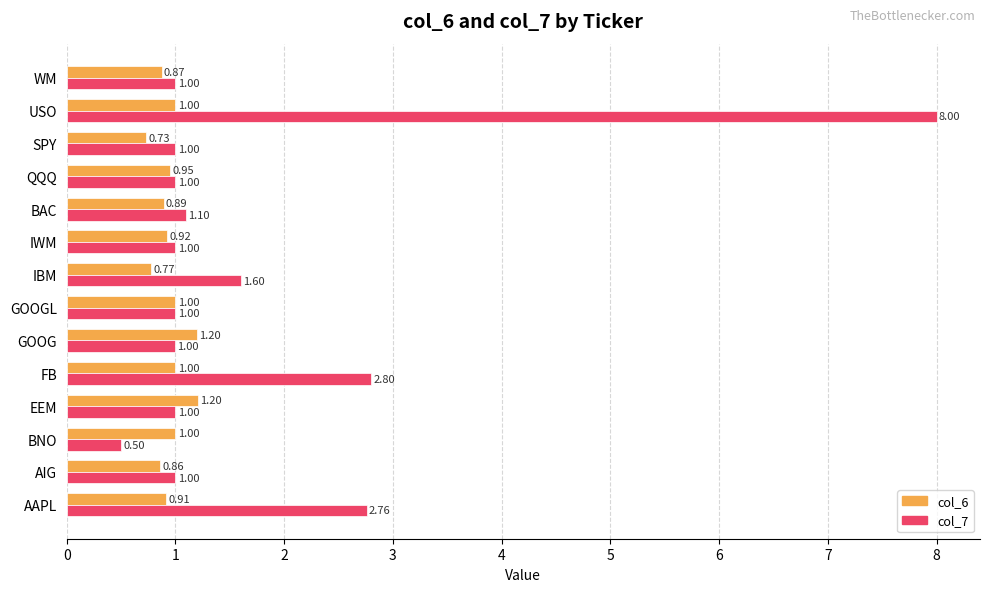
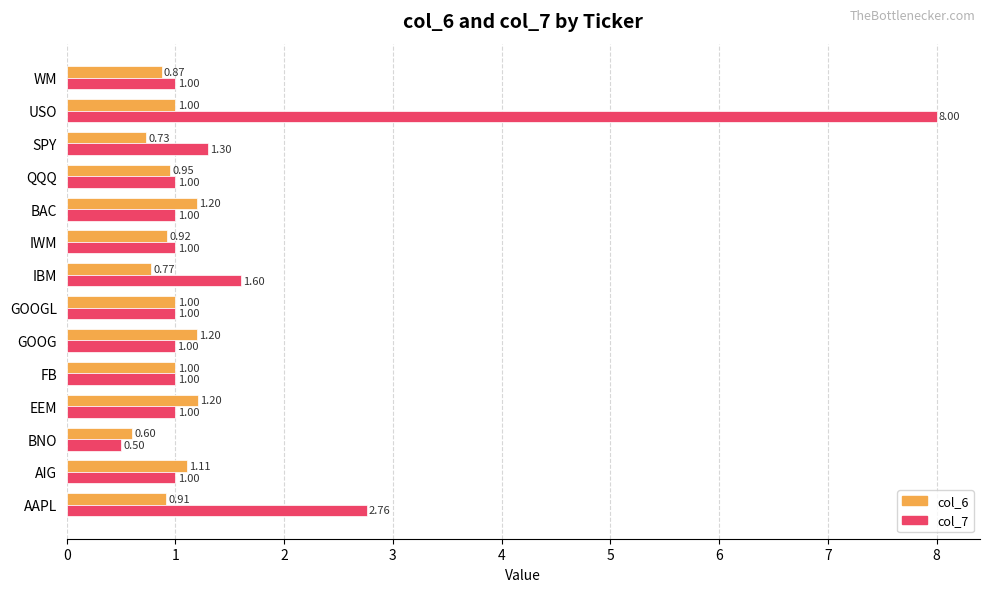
  {
    "col_6": {
      "WM": 0.87,
      "USO": 1.00,
      "SPY": 0.73,
      "QQQ": 0.95,
-     "BAC": 0.89,
+     "BAC": 1.20,
      "IWM": 0.92,
      "IBM": 0.77,
      "GOOGL": 1.00,
      "GOOG": 1.20,
      "FB": 1.00,
      "EEM": 1.20,
-     "BNO": 1.00,
-     "AIG": 0.86,
+     "BNO": 0.60,
+     "AIG": 1.11,
      "AAPL": 0.91
    },
    "col_7": {
      "WM": 1.00,
      "USO": 8.00,
-     "SPY": 1.00,
+     "SPY": 1.30,
      "QQQ": 1.00,
-     "BAC": 1.10,
+     "BAC": 1.00,
      "IWM": 1.00,
      "IBM": 1.60,
      "GOOGL": 1.00,
      "GOOG": 1.00,
-     "FB": 2.80,
+     "FB": 1.00,
      "EEM": 1.00,
      "BNO": 0.50,
      "AIG": 1.00,
      "AAPL": 2.76
    }
  }
